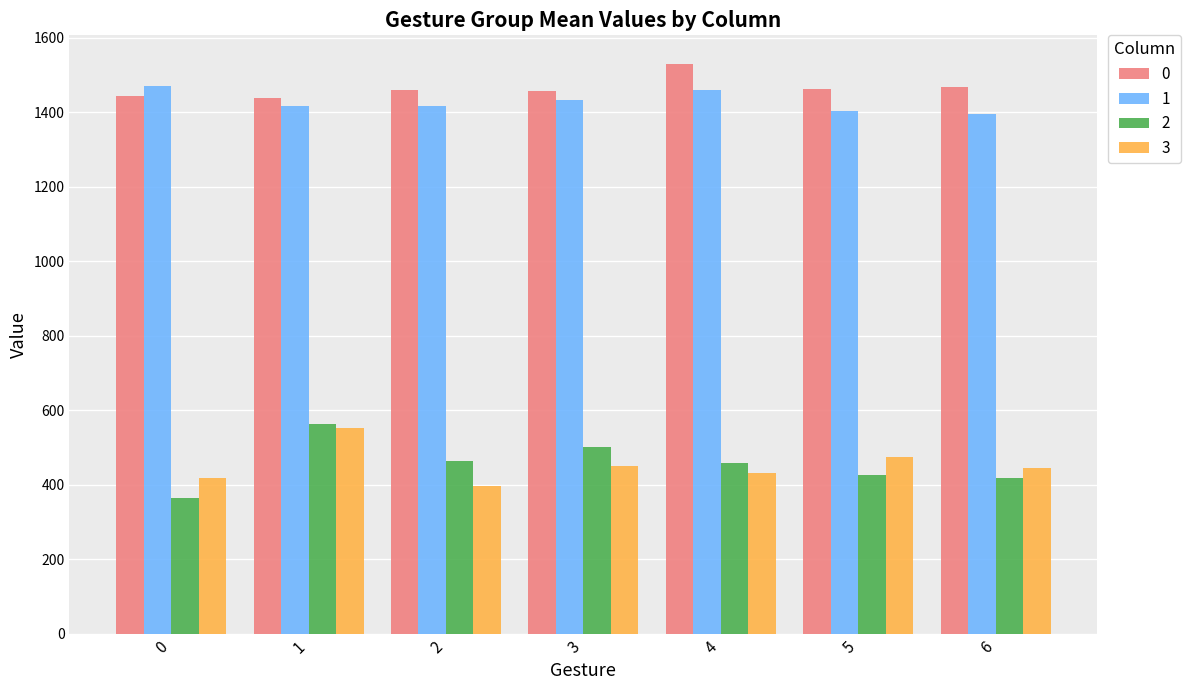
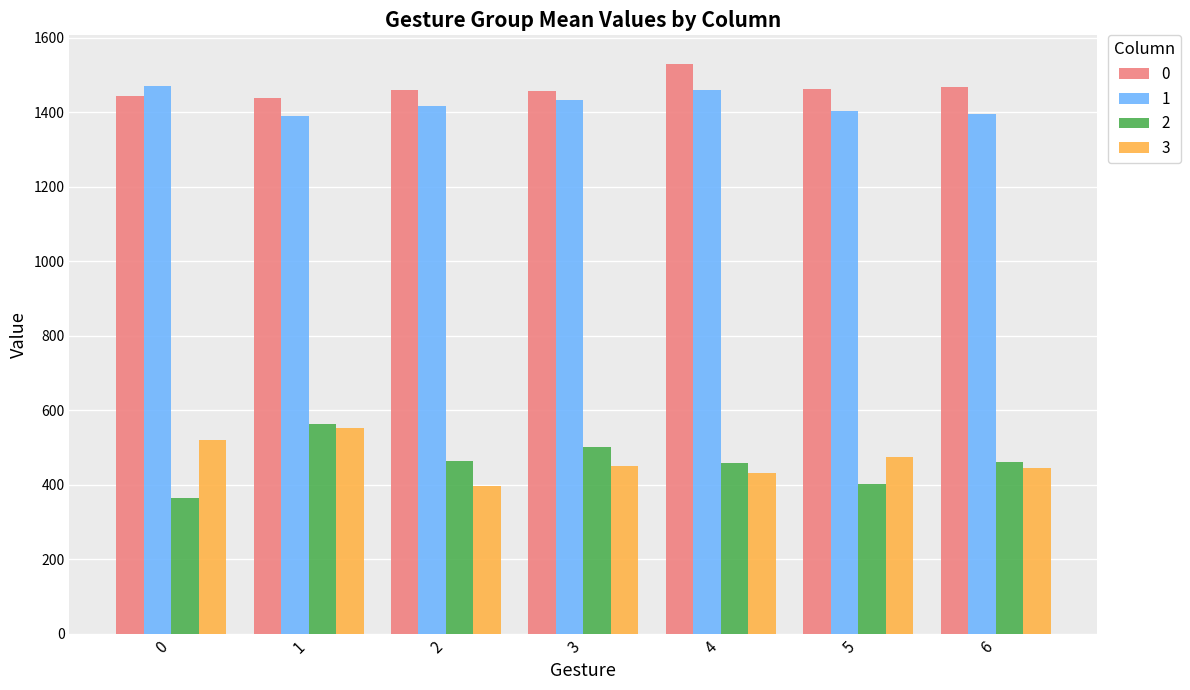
  {
    "0": {
      "0": 1440,
      "1": 1440,
      "2": 1460,
      "3": 1460,
      "4": 1530,
      "5": 1460,
      "6": 1470
    },
    "1": {
      "0": 1470,
-     "1": 1420,
+     "1": 1390,
      "2": 1420,
      "3": 1430,
      "4": 1460,
      "5": 1400,
      "6": 1400
    },
    "2": {
      "0": 360,
      "1": 560,
      "2": 460,
      "3": 500,
      "4": 460,
-     "5": 430,
-     "6": 420
+     "5": 400,
+     "6": 460
    },
    "3": {
-     "0": 420,
+     "0": 520,
      "1": 550,
      "2": 390,
      "3": 450,
      "4": 430,
      "5": 470,
      "6": 440
    }
  }
